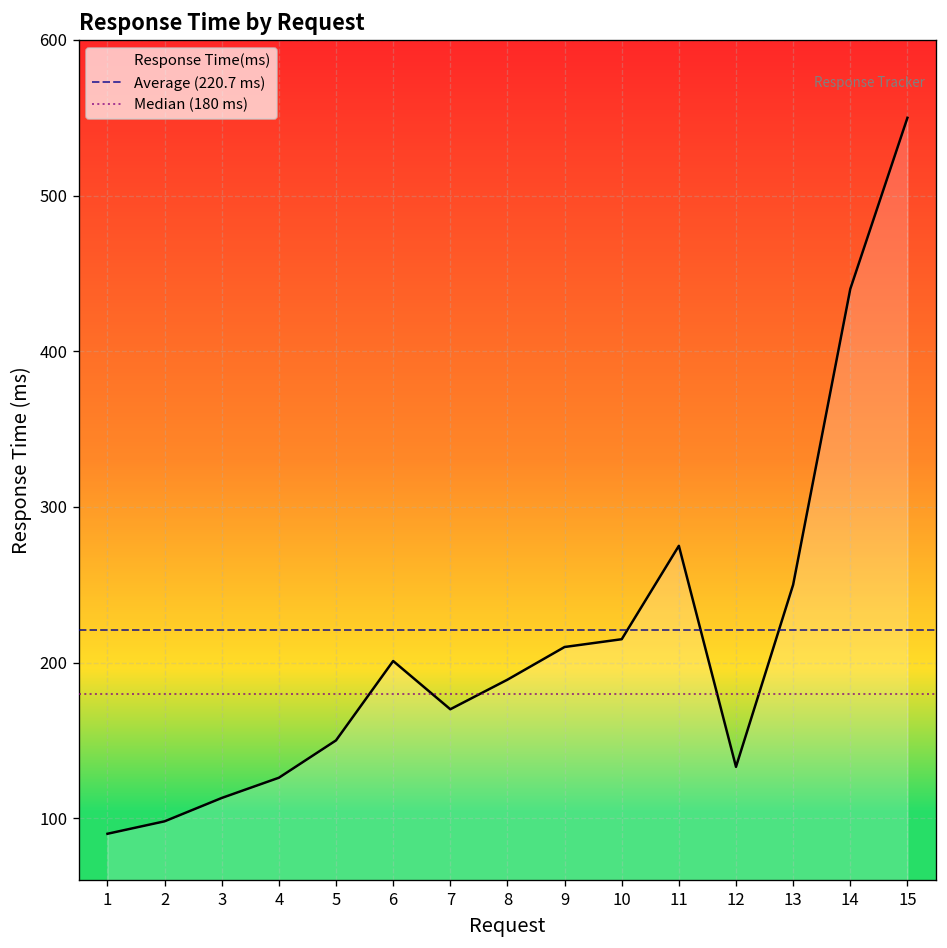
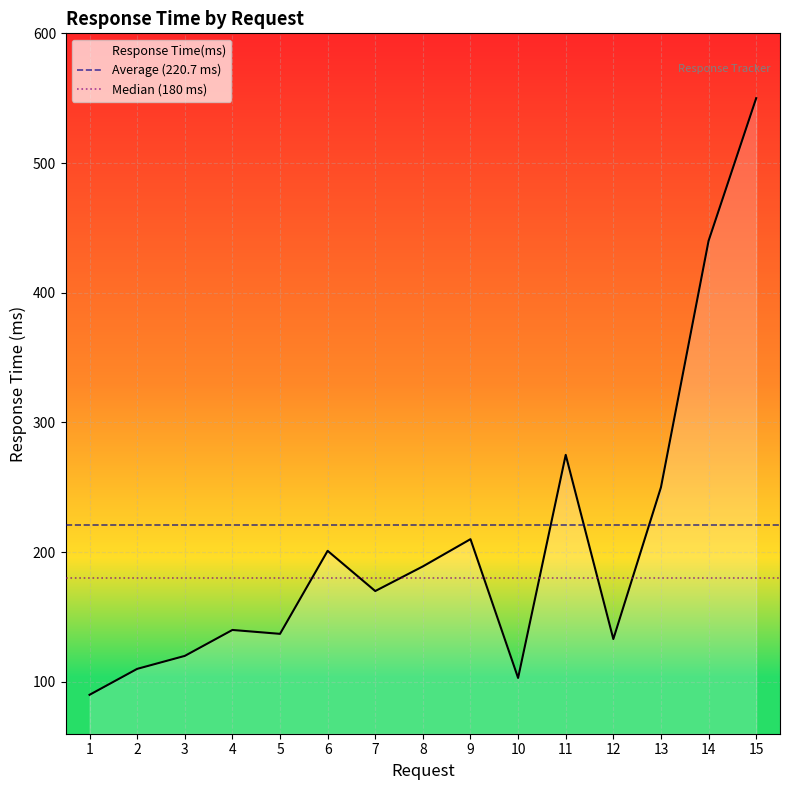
  {
    "1": 90,
-   "2": 98,
-   "3": 113,
-   "4": 126,
-   "5": 150,
+   "2": 110,
+   "3": 120,
+   "4": 140,
+   "5": 137,
    "6": 201,
    "7": 170,
    "8": 189,
    "9": 210,
-   "10": 215,
+   "10": 103,
    "11": 275,
    "12": 133,
    "13": 250,
    "14": 440,
    "15": 550
  }
